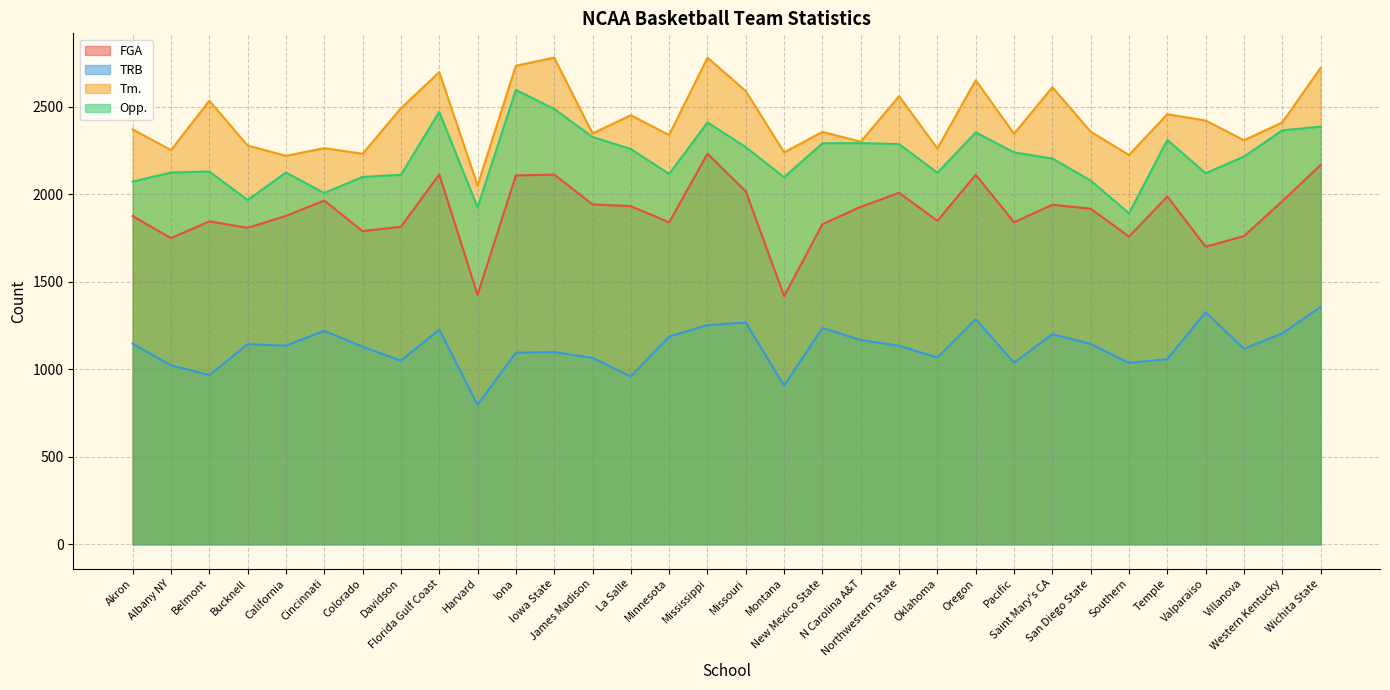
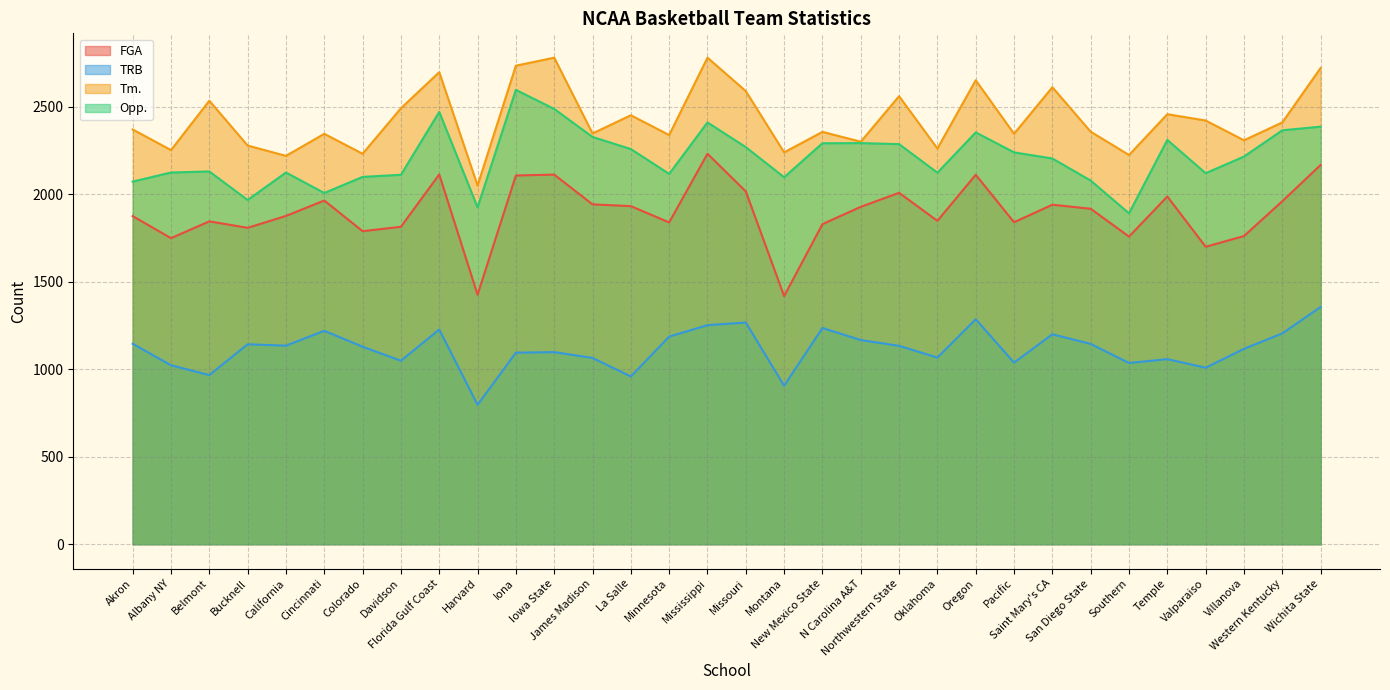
  {
    "FGA": {
      "Akron": 1870,
      "Albany NY": 1750,
      "Belmont": 1840,
      "Bucknell": 1810,
      "California": 1880,
      "Cincinnati": 1960,
      "Colorado": 1790,
      "Davidson": 1810,
      "Florida Gulf Coast": 2110,
      "Harvard": 1430,
      "Iona": 2110,
      "Iowa State": 2110,
      "James Madison": 1940,
      "La Salle": 1930,
      "Minnesota": 1840,
      "Mississippi": 2230,
      "Missouri": 2020,
      "Montana": 1420,
      "New Mexico State": 1830,
      "N Carolina A&T": 1930,
      "Northwestern State": 2010,
      "Oklahoma": 1850,
      "Oregon": 2110,
      "Pacific": 1840,
      "Saint Mary's CA": 1940,
      "San Diego State": 1920,
      "Southern": 1760,
      "Temple": 1990,
      "Valparaiso": 1700,
      "Villanova": 1760,
      "Western Kentucky": 1960,
      "Wichita State": 2170
    },
    "TRB": {
      "Akron": 1150,
      "Albany NY": 1020,
      "Belmont": 970,
      "Bucknell": 1140,
      "California": 1130,
      "Cincinnati": 1220,
      "Colorado": 1130,
      "Davidson": 1050,
      "Florida Gulf Coast": 1230,
      "Harvard": 800,
      "Iona": 1090,
      "Iowa State": 1100,
      "James Madison": 1060,
      "La Salle": 960,
      "Minnesota": 1190,
      "Mississippi": 1250,
      "Missouri": 1270,
      "Montana": 910,
      "New Mexico State": 1240,
      "N Carolina A&T": 1170,
      "Northwestern State": 1130,
      "Oklahoma": 1070,
      "Oregon": 1290,
      "Pacific": 1040,
      "Saint Mary's CA": 1200,
      "San Diego State": 1140,
      "Southern": 1040,
      "Temple": 1060,
-     "Valparaiso": 1330,
+     "Valparaiso": 1010,
      "Villanova": 1120,
      "Western Kentucky": 1200,
      "Wichita State": 1360
    },
    "Tm.": {
      "Akron": 2370,
      "Albany NY": 2250,
      "Belmont": 2530,
      "Bucknell": 2280,
      "California": 2220,
-     "Cincinnati": 2260,
+     "Cincinnati": 2340,
      "Colorado": 2230,
      "Davidson": 2490,
      "Florida Gulf Coast": 2700,
      "Harvard": 2050,
      "Iona": 2730,
      "Iowa State": 2780,
      "James Madison": 2350,
      "La Salle": 2450,
      "Minnesota": 2340,
      "Mississippi": 2780,
      "Missouri": 2590,
      "Montana": 2240,
      "New Mexico State": 2360,
      "Northwestern State": 2560,
      "Oklahoma": 2260,
      "Oregon": 2650,
      "Pacific": 2340,
      "Saint Mary's CA": 2610,
      "San Diego State": 2360,
      "Southern": 2220,
      "Temple": 2460,
      "Valparaiso": 2420,
      "Villanova": 2310,
      "Western Kentucky": 2410,
      "Wichita State": 2720
    },
    "Opp.": {
      "Akron": 2070,
      "Albany NY": 2120,
      "Belmont": 2130,
      "Bucknell": 1970,
      "California": 2120,
      "Cincinnati": 2010,
      "Colorado": 2100,
      "Davidson": 2110,
      "Florida Gulf Coast": 2470,
      "Harvard": 1920,
      "Iona": 2600,
      "Iowa State": 2490,
      "James Madison": 2330,
      "La Salle": 2260,
      "Minnesota": 2120,
      "Mississippi": 2410,
      "Missouri": 2270,
      "Montana": 2100,
      "New Mexico State": 2290,
      "Northwestern State": 2290,
      "Oklahoma": 2120,
      "Oregon": 2350,
      "Pacific": 2240,
      "Saint Mary's CA": 2200,
      "San Diego State": 2080,
      "Southern": 1890,
      "Temple": 2310,
      "Valparaiso": 2120,
      "Villanova": 2210,
      "Western Kentucky": 2360,
      "Wichita State": 2390
    }
  }
